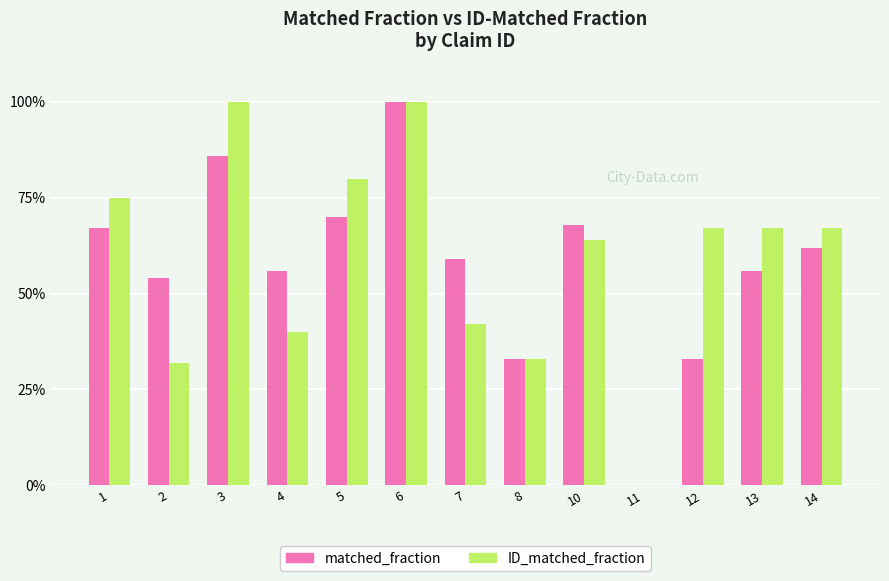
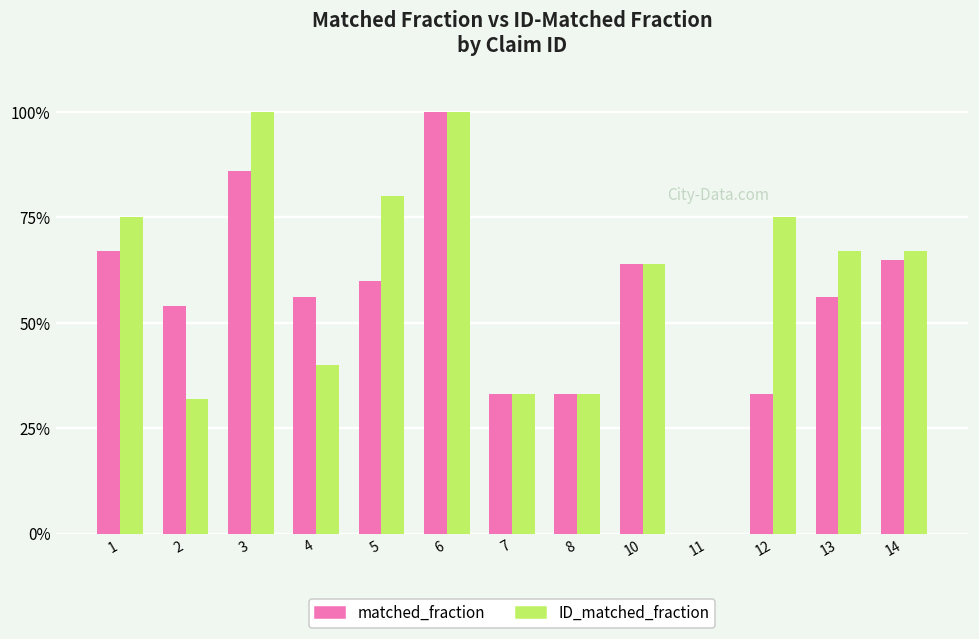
  {
    "matched_fraction": {
      "1": "67%",
      "2": "54%",
      "3": "86%",
      "4": "56%",
-     "5": "70%",
+     "5": "60%",
      "6": "100%",
-     "7": "59%",
+     "7": "33%",
      "8": "33%",
-     "10": "68%",
+     "10": "64%",
      "11": "0%",
      "12": "33%",
      "13": "56%",
-     "14": "62%"
+     "14": "65%"
    },
    "ID_matched_fraction": {
      "1": "75%",
      "2": "32%",
      "3": "100%",
      "4": "40%",
      "5": "80%",
      "6": "100%",
-     "7": "42%",
+     "7": "33%",
      "8": "33%",
      "10": "64%",
      "11": "0%",
-     "12": "67%",
+     "12": "75%",
      "13": "67%",
      "14": "67%"
    }
  }
